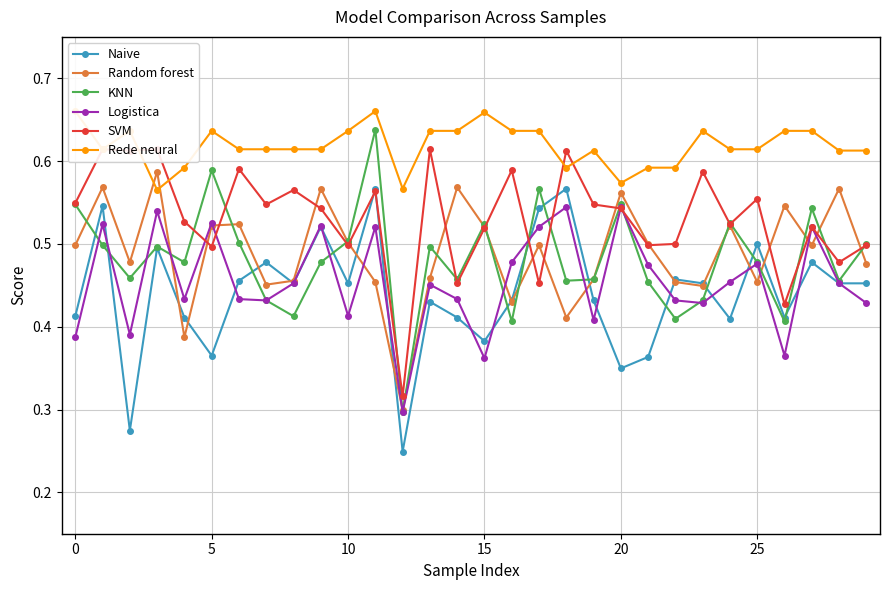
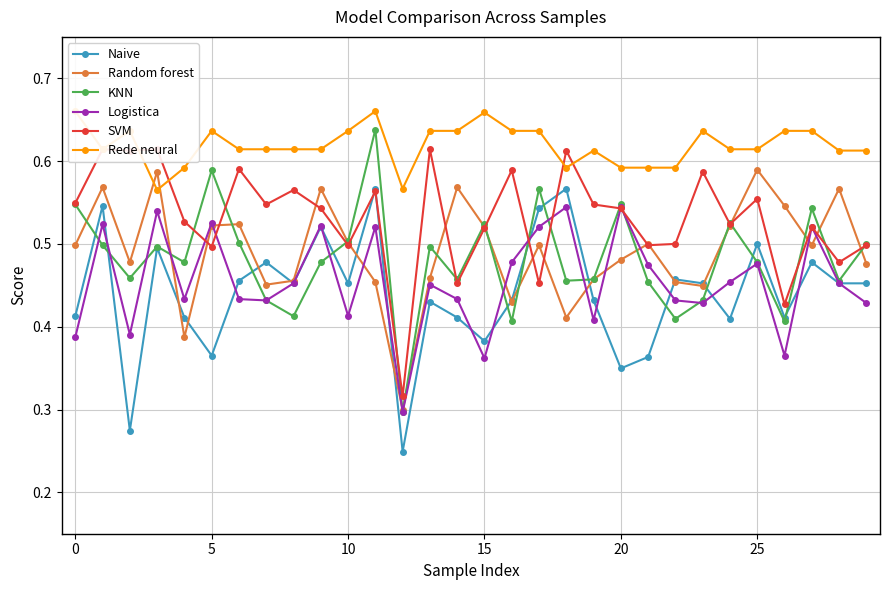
  {
    "Naive": {
      "0": 0.41,
      "5": 0.37,
      "10": 0.45,
      "15": 0.38,
      "20": 0.35,
      "25": 0.50
    },
    "Random forest": {
      "0": 0.50,
      "5": 0.52,
-     "20": 0.56,
-     "25": 0.45
+     "20": 0.48,
+     "25": 0.59
    },
    "KNN": {
      "5": 0.59,
      "15": 0.52,
      "20": 0.55
    },
    "Logistica": {
      "0": 0.39,
      "5": 0.53,
      "10": 0.41,
      "15": 0.36
    },
    "SVM": {
      "5": 0.50,
      "10": 0.50,
      "25": 0.55
    },
    "Rede neural": {
      "5": 0.64,
      "10": 0.64,
      "15": 0.66,
-     "20": 0.57,
+     "20": 0.59,
      "25": 0.61
    }
  }
